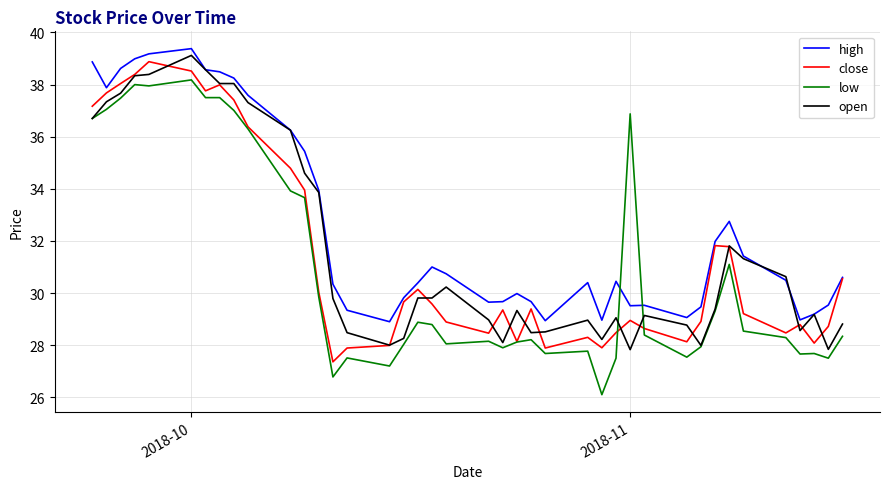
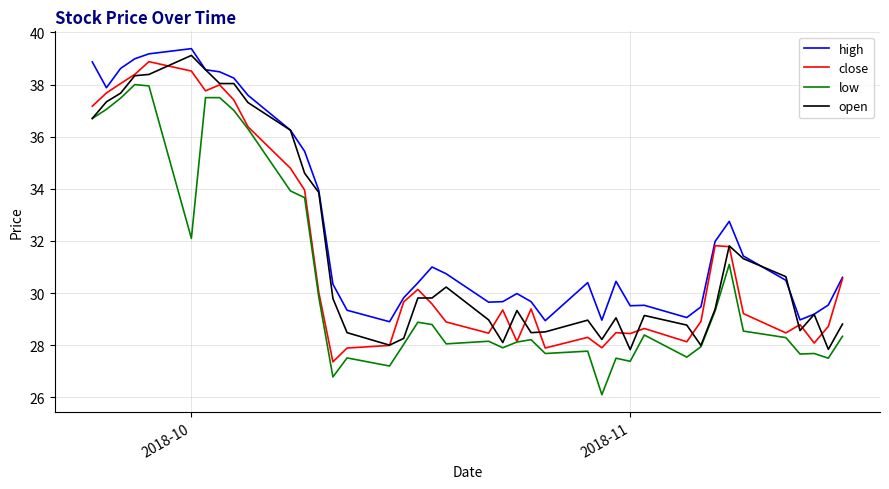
  {
    "high": {
      "2018-10": 39.4,
      "2018-11": 29.5
    },
    "close": {
      "2018-10": 38.5,
-     "2018-11": 29.0
+     "2018-11": 28.4
    },
    "low": {
-     "2018-10": 38.2,
-     "2018-11": 36.9
+     "2018-10": 32.1,
+     "2018-11": 27.4
    },
    "open": {
      "2018-10": 39.1,
      "2018-11": 27.8
    }
  }
